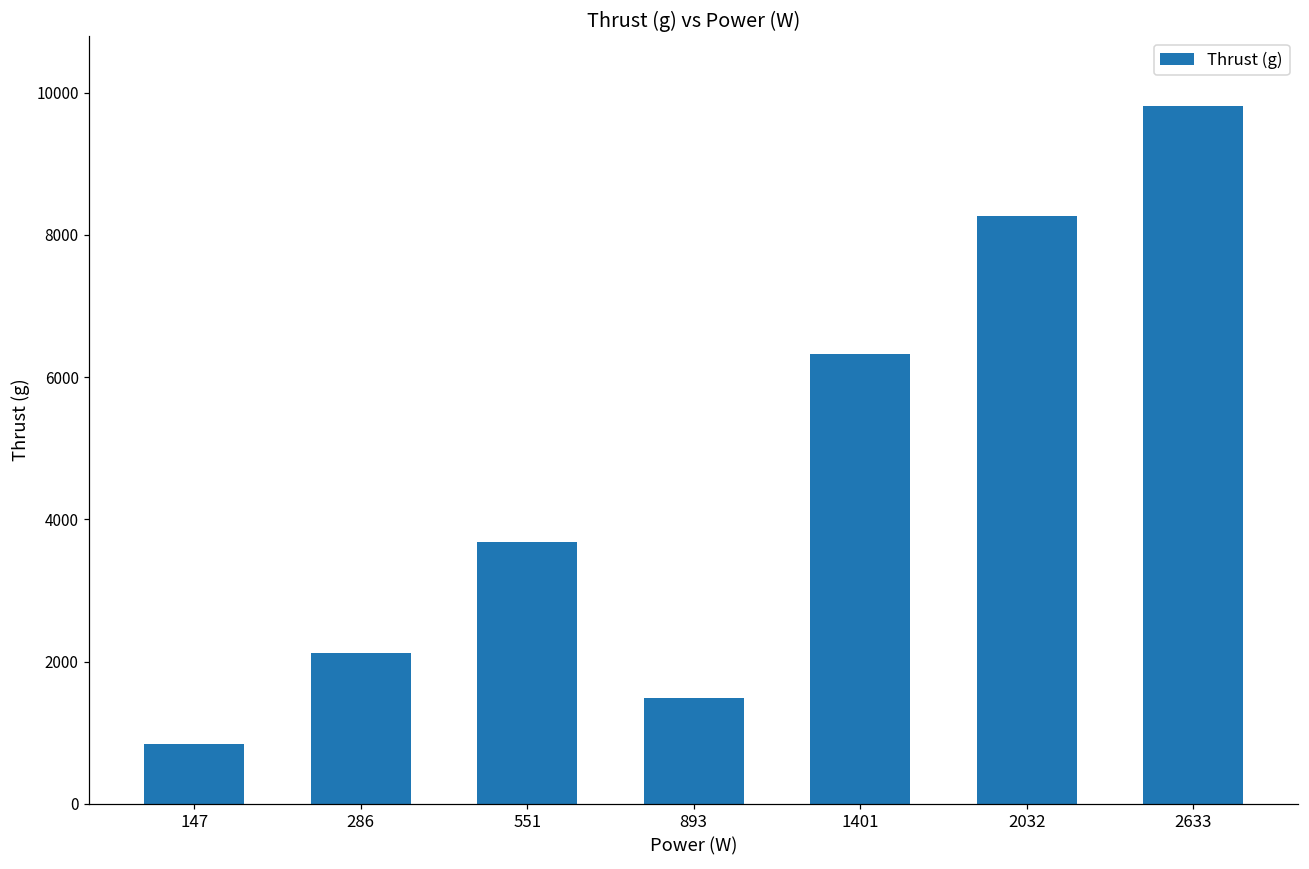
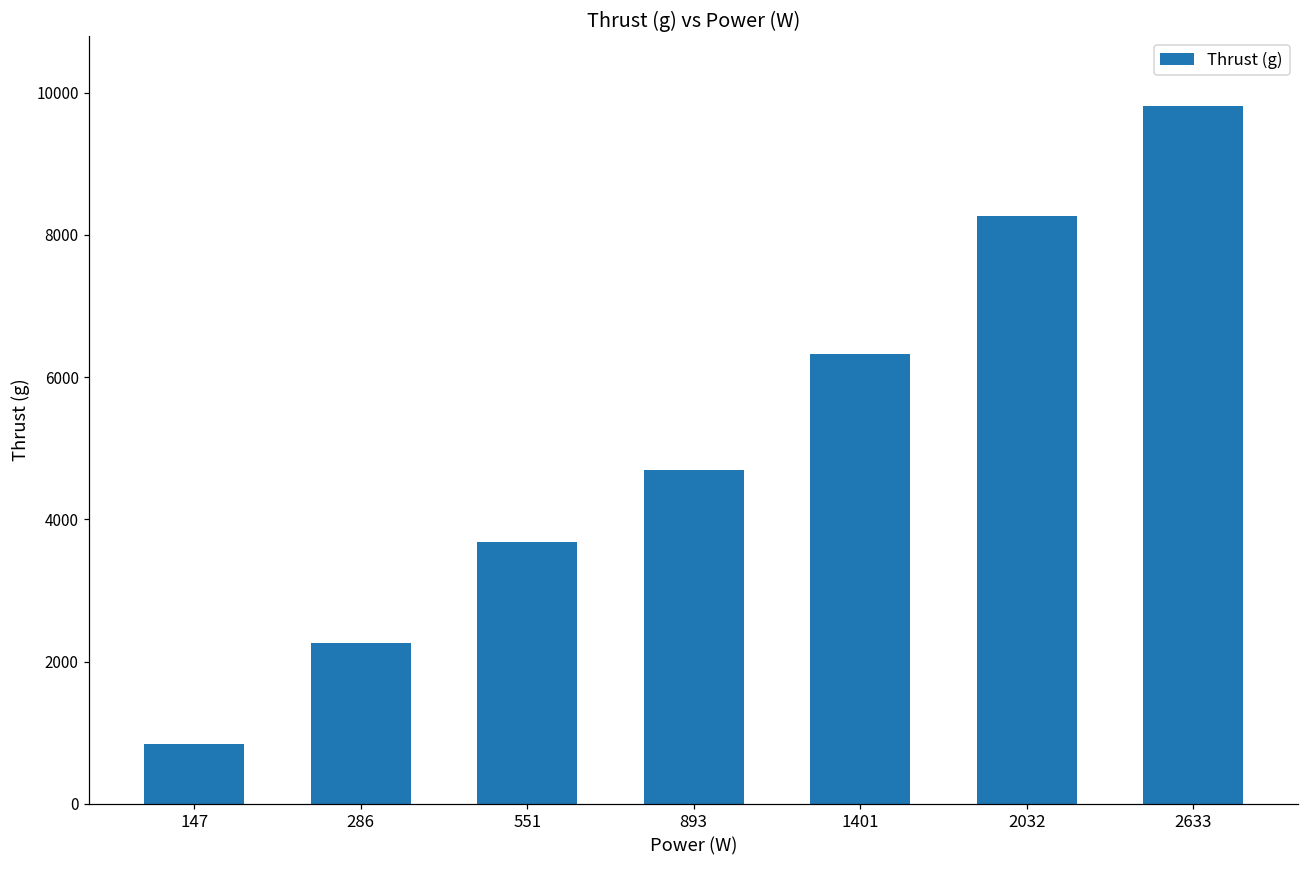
  {
    "147": 800,
-   "286": 2100,
+   "286": 2300,
    "551": 3700,
-   "893": 1500,
+   "893": 4700,
    "1401": 6300,
    "2032": 8300,
    "2633": 9800
  }
